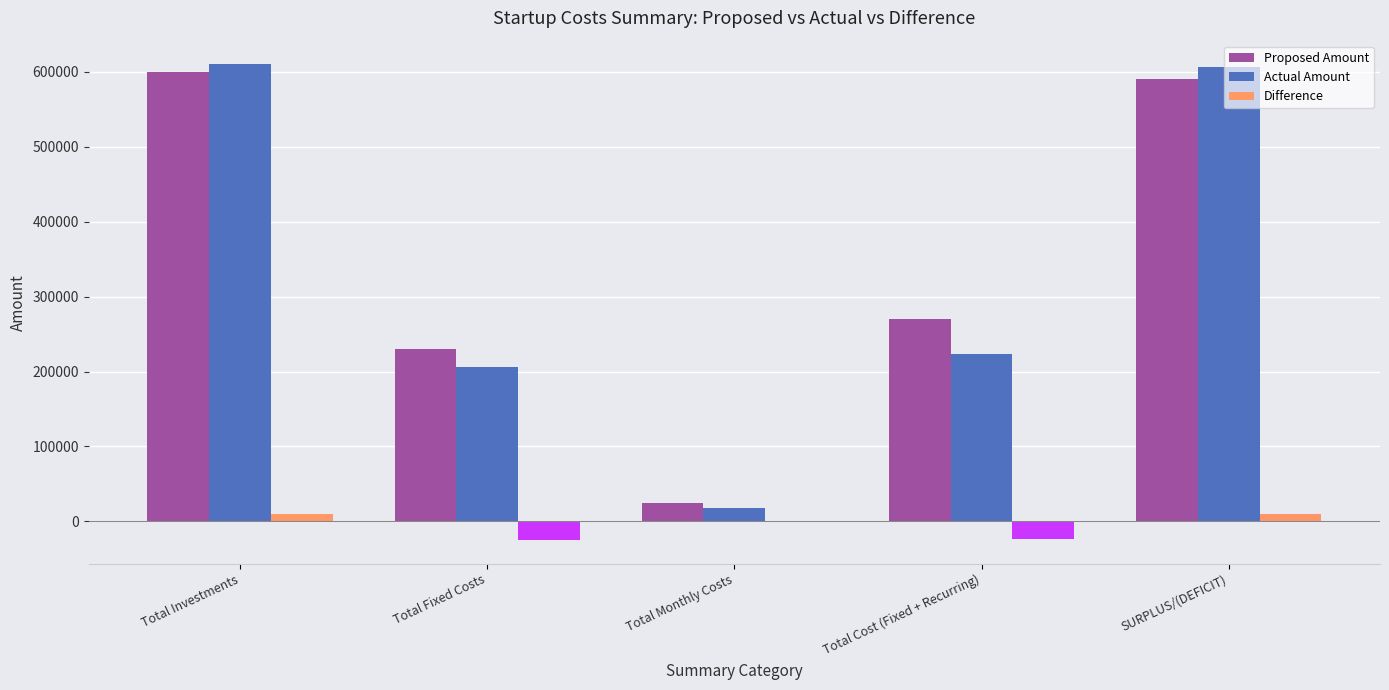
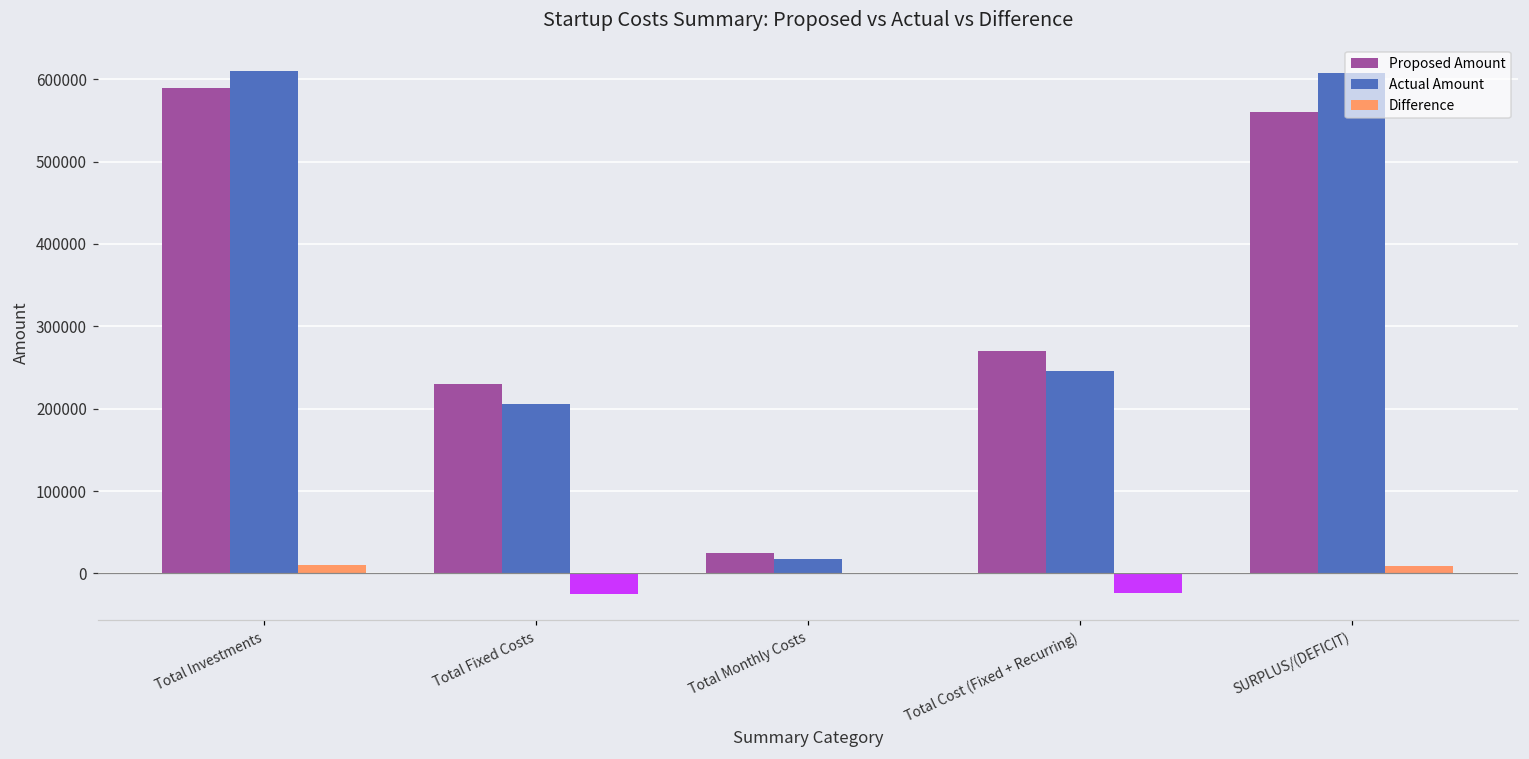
  {
    "Proposed Amount": {
-     "Total Investments": 600000,
+     "Total Investments": 590000,
      "Total Fixed Costs": 230000,
      "Total Monthly Costs": 20000,
      "Total Cost (Fixed + Recurring)": 270000,
-     "SURPLUS/(DEFICIT)": 590000
+     "SURPLUS/(DEFICIT)": 560000
    },
    "Actual Amount": {
      "Total Investments": 610000,
      "Total Fixed Costs": 210000,
      "Total Monthly Costs": 20000,
-     "Total Cost (Fixed + Recurring)": 220000
+     "Total Cost (Fixed + Recurring)": 250000
    }
  }
